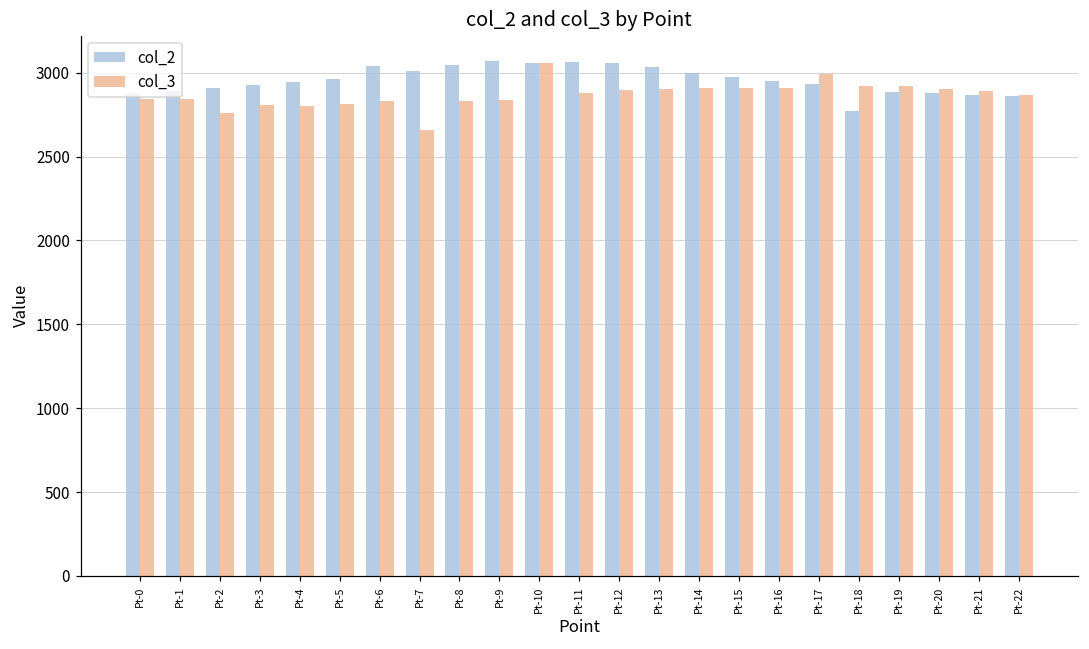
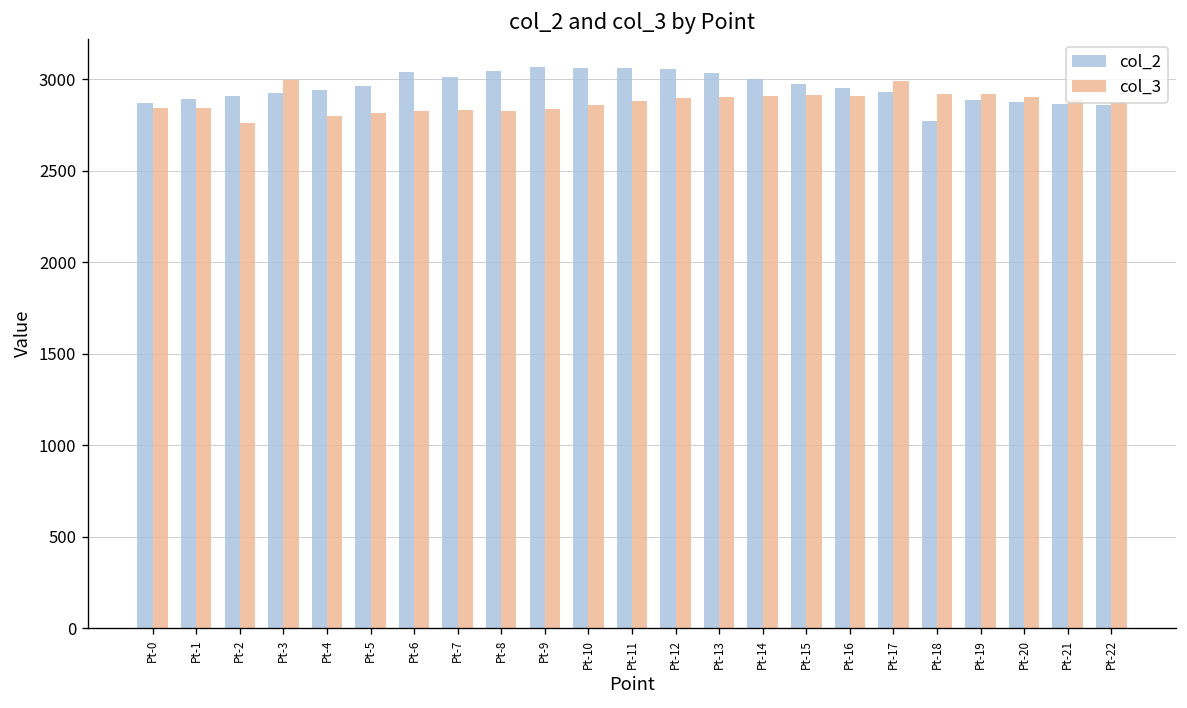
  {
    "col_2": {
      "Pt-0": 2870,
      "Pt-1": 2890,
      "Pt-2": 2910,
      "Pt-3": 2920,
      "Pt-4": 2940,
      "Pt-5": 2960,
      "Pt-6": 3040,
      "Pt-7": 3010,
      "Pt-8": 3050,
      "Pt-9": 3070,
      "Pt-10": 3060,
      "Pt-11": 3060,
      "Pt-12": 3060,
      "Pt-13": 3030,
      "Pt-14": 3000,
      "Pt-15": 2970,
      "Pt-16": 2950,
      "Pt-17": 2930,
      "Pt-18": 2770,
      "Pt-19": 2890,
      "Pt-20": 2880,
      "Pt-21": 2870,
      "Pt-22": 2860
    },
    "col_3": {
      "Pt-0": 2850,
      "Pt-1": 2840,
      "Pt-2": 2760,
-     "Pt-3": 2810,
+     "Pt-3": 3000,
      "Pt-4": 2800,
      "Pt-5": 2820,
      "Pt-6": 2830,
-     "Pt-7": 2660,
+     "Pt-7": 2830,
      "Pt-8": 2830,
      "Pt-9": 2840,
-     "Pt-10": 3060,
+     "Pt-10": 2860,
      "Pt-11": 2880,
      "Pt-12": 2900,
      "Pt-13": 2910,
      "Pt-14": 2910,
      "Pt-15": 2910,
      "Pt-16": 2910,
      "Pt-17": 2990,
      "Pt-18": 2920,
      "Pt-19": 2920,
      "Pt-20": 2910,
      "Pt-22": 2870
    }
  }
